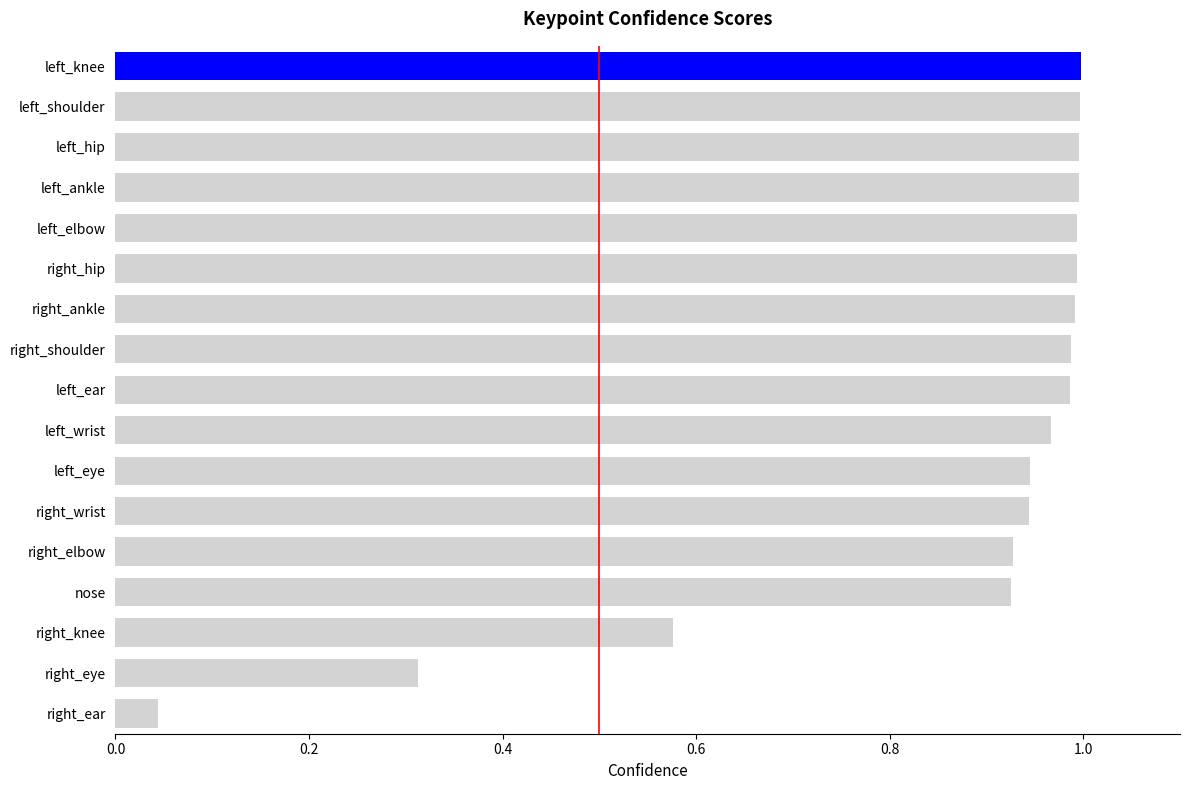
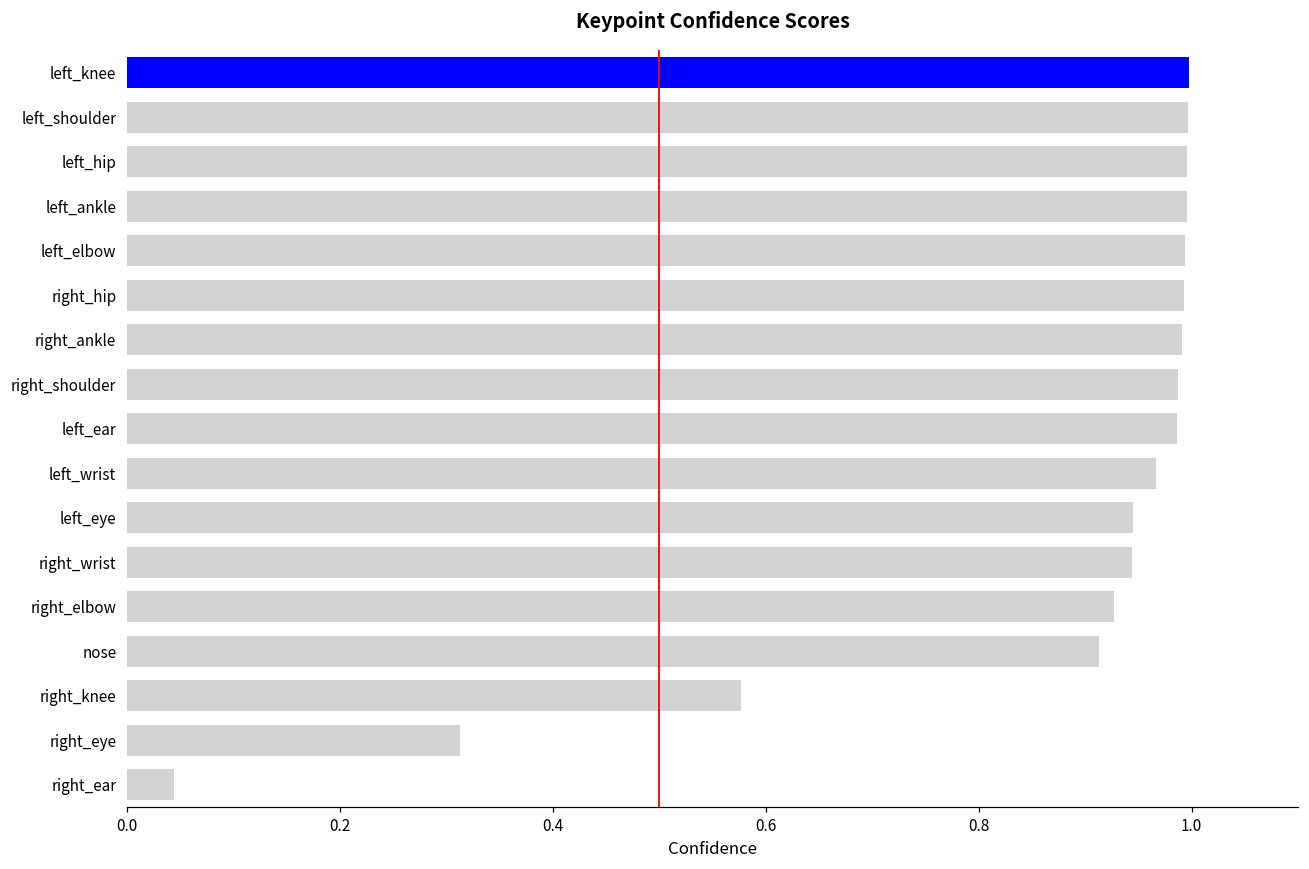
  {
    "left_knee": 1.00,
    "left_shoulder": 1.00,
    "left_hip": 1.00,
    "left_ankle": 1.00,
    "left_elbow": 0.99,
    "right_hip": 0.99,
    "right_ankle": 0.99,
    "right_shoulder": 0.99,
    "left_ear": 0.99,
    "left_wrist": 0.97,
    "left_eye": 0.94,
    "right_wrist": 0.94,
    "right_elbow": 0.93,
-   "nose": 0.93,
+   "nose": 0.91,
    "right_knee": 0.58,
    "right_eye": 0.31,
    "right_ear": 0.04
  }
